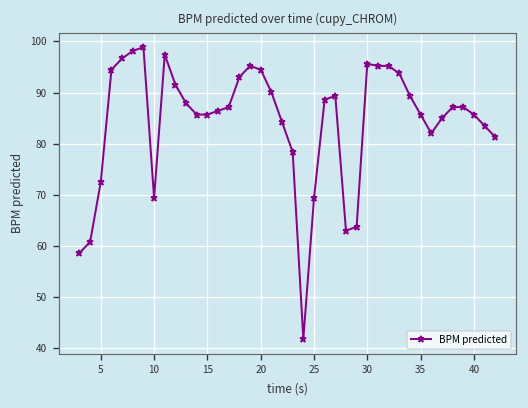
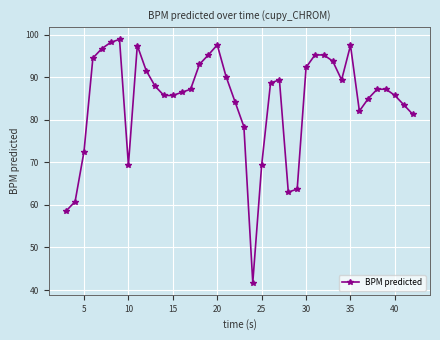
  {
    "5": 73,
    "10": 69,
    "15": 86,
-   "20": 94,
+   "20": 98,
    "25": 69,
-   "30": 96,
-   "35": 86,
+   "30": 92,
+   "35": 97,
    "40": 86
  }
